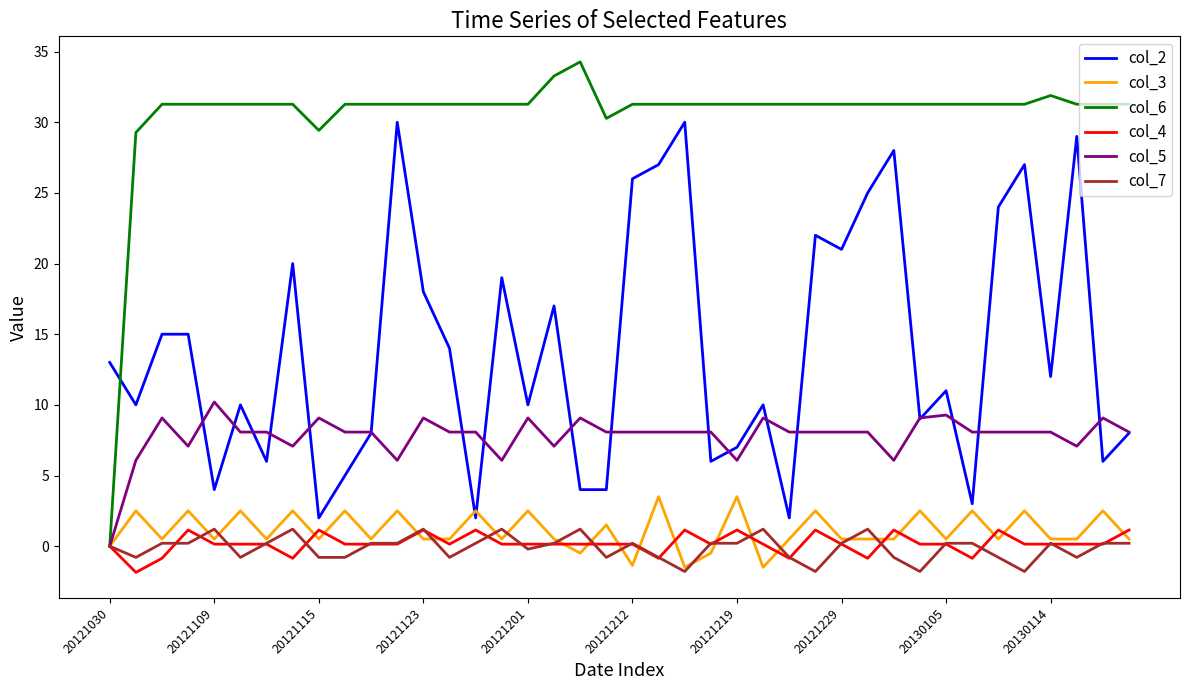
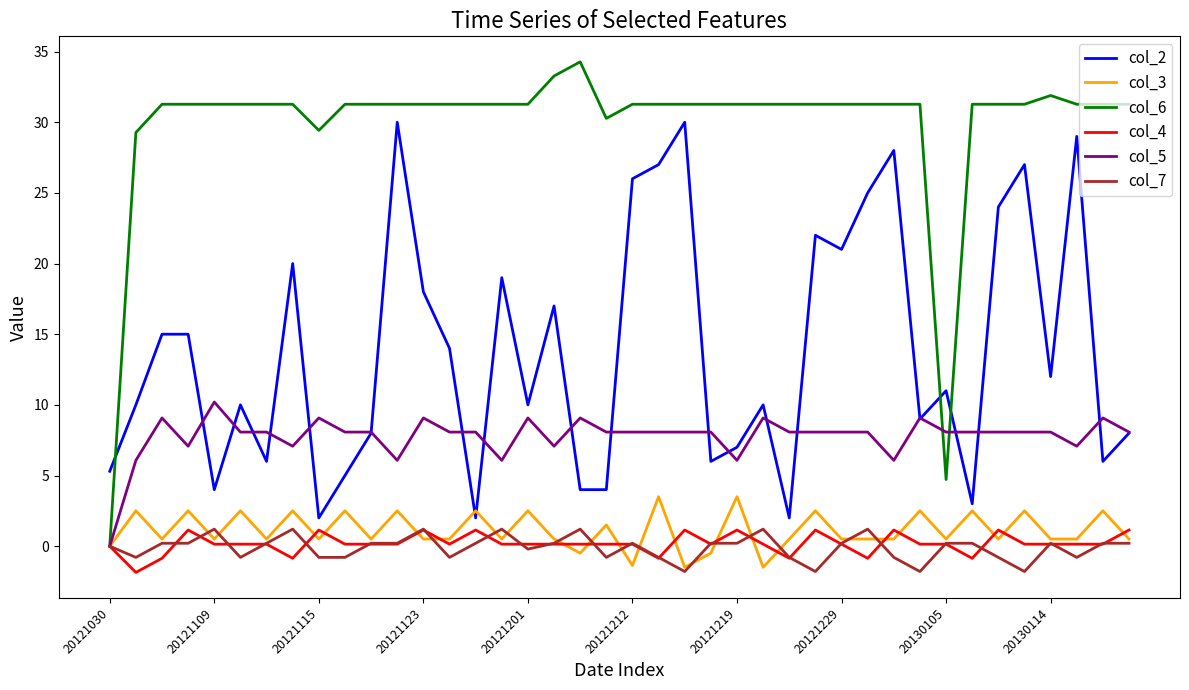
  {
    "col_2": {
-     "20121030": 13.0,
+     "20121030": 5.3,
      "20121109": 4.0,
      "20121115": 2.0,
      "20121123": 18.0,
      "20121201": 10.0,
      "20121212": 26.0,
      "20121219": 7.0,
      "20121229": 21.0,
      "20130105": 11.0,
      "20130114": 12.0
    },
    "col_3": {
      "20121109": 0.5,
      "20121115": 0.5,
      "20121123": 0.5,
      "20121201": 2.5,
      "20121212": -1.4,
      "20121219": 3.5,
      "20121229": 0.5,
      "20130105": 0.5,
      "20130114": 0.5
    },
    "col_6": {
      "20121109": 31.3,
      "20121115": 29.4,
      "20121123": 31.3,
      "20121201": 31.3,
      "20121212": 31.3,
      "20121219": 31.3,
      "20121229": 31.3,
-     "20130105": 31.3,
+     "20130105": 4.7,
      "20130114": 31.9
    },
    "col_4": {
      "20121109": 0.1,
      "20121115": 1.1,
      "20121201": 0.1,
      "20121219": 1.1
    },
    "col_5": {
      "20121109": 10.2,
      "20121115": 9.1,
      "20121123": 9.1,
      "20121201": 9.1,
      "20121212": 8.1,
      "20121219": 6.1,
      "20121229": 8.1,
-     "20130105": 9.3,
+     "20130105": 8.1,
      "20130114": 8.1
    },
    "col_7": {
      "20121109": 1.2,
      "20121115": -0.8,
      "20121201": -0.2,
      "20121219": 0.2
    }
  }
